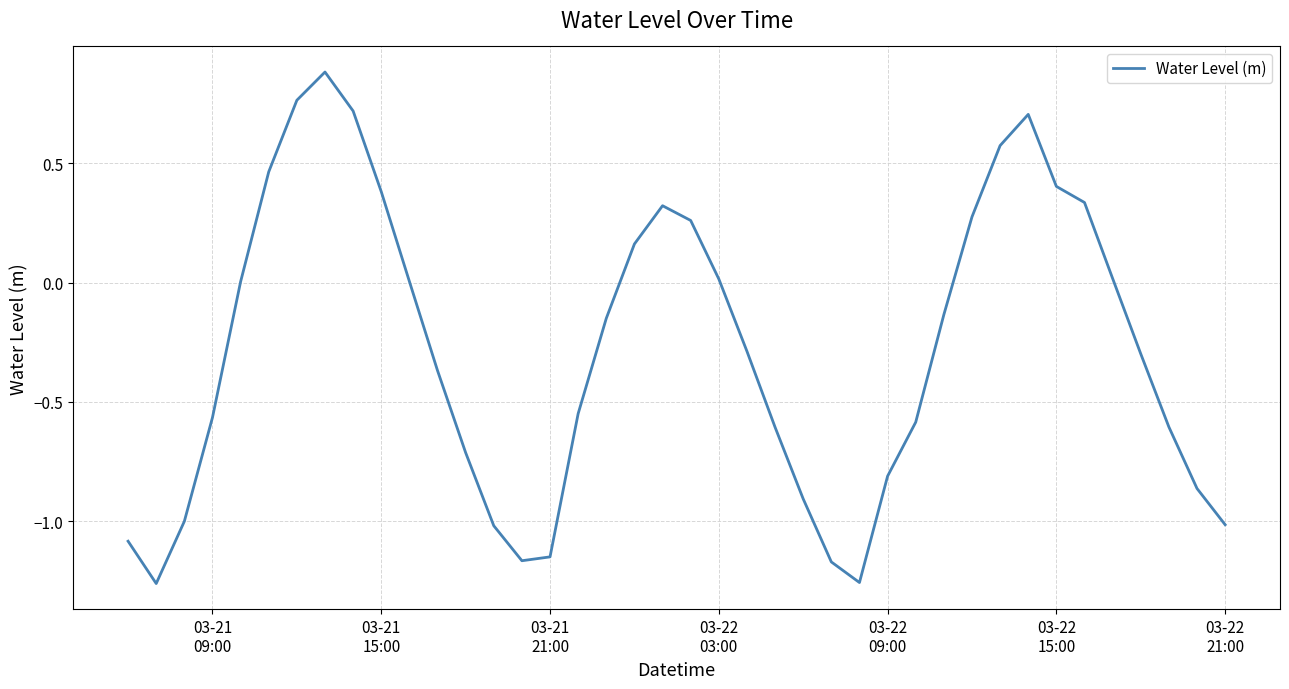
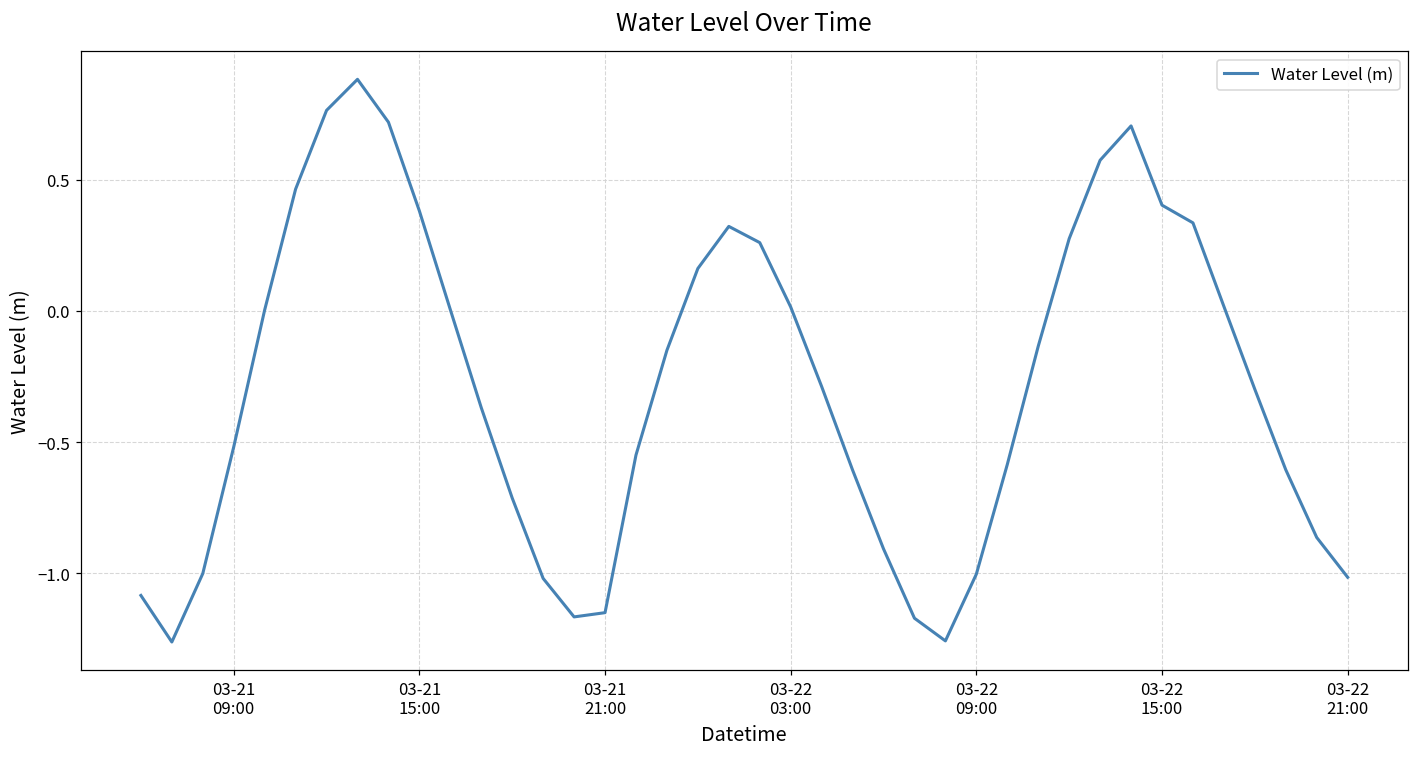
  {
-   "03-21 09:00": -0.57,
+   "03-21 09:00": -0.52,
    "03-21 15:00": 0.38,
    "03-21 21:00": -1.15,
    "03-22 03:00": 0.01,
-   "03-22 09:00": -0.81,
+   "03-22 09:00": -1.00,
    "03-22 15:00": 0.40,
    "03-22 21:00": -1.02
  }
